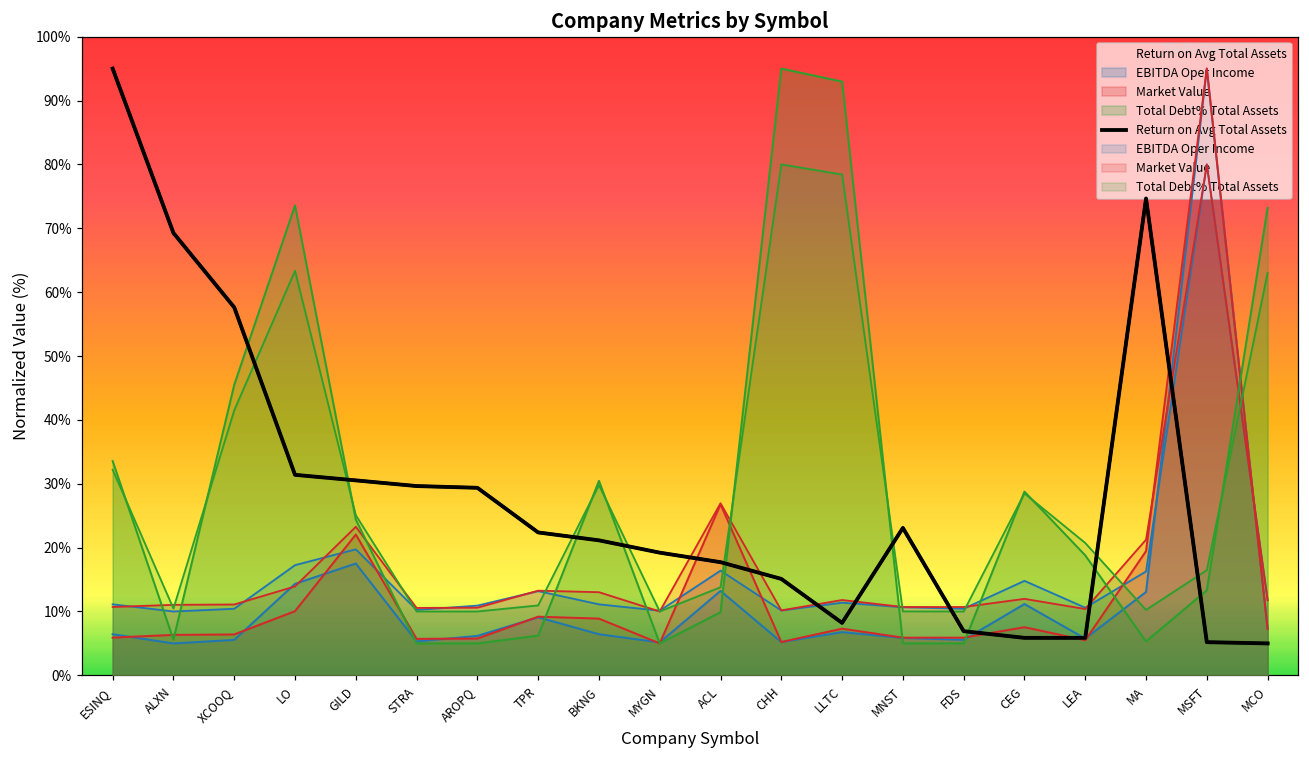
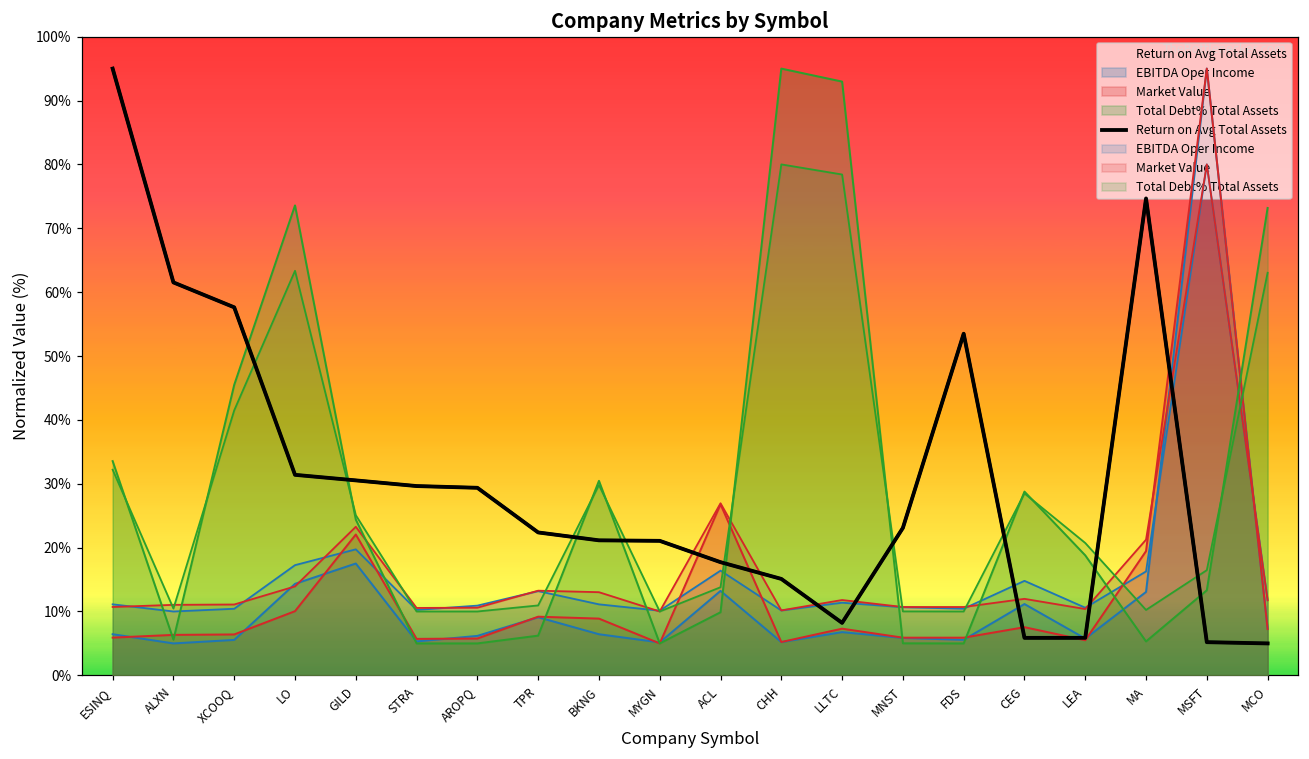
  {
    "Return on Avg Total Assets": {
      "ESINQ": "95%",
-     "ALXN": "69%",
+     "ALXN": "62%",
      "XCOOQ": "58%",
      "LO": "31%",
      "GILD": "31%",
      "STRA": "30%",
      "AROPQ": "29%",
      "TPR": "22%",
      "BKNG": "21%",
-     "MYGN": "19%",
+     "MYGN": "21%",
      "ACL": "18%",
      "CHH": "15%",
      "LLTC": "8%",
      "MNST": "23%",
-     "FDS": "7%",
+     "FDS": "53%",
      "CEG": "6%",
      "MA": "75%",
      "MSFT": "5%",
      "MCO": "5%"
    }
  }
